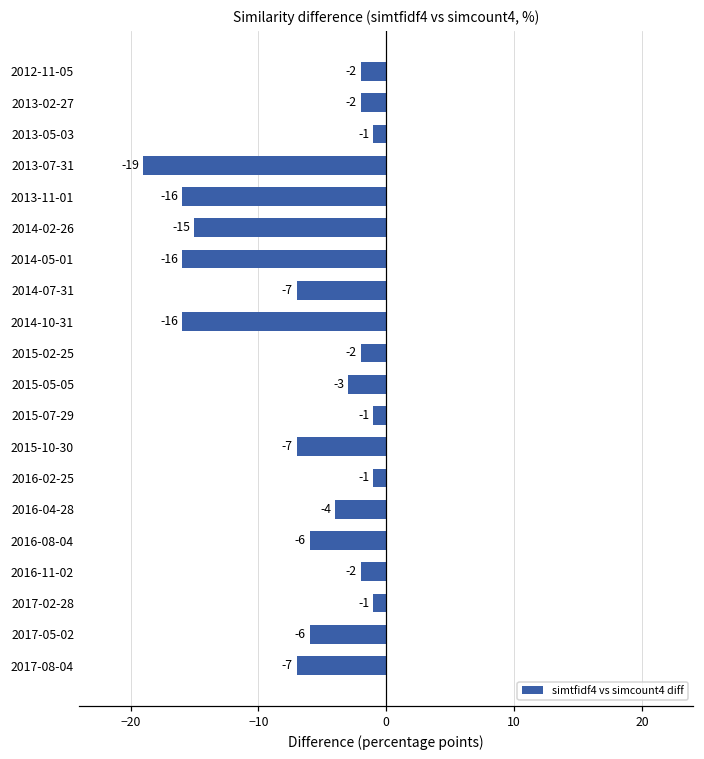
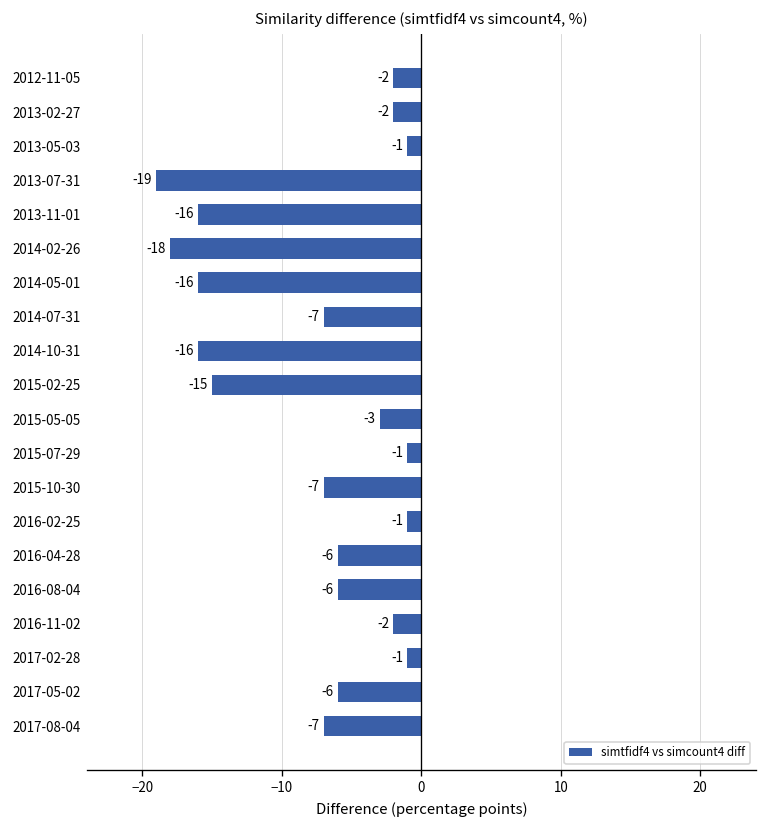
  {
    "2012-11-05": -2,
    "2013-02-27": -2,
    "2013-05-03": -1,
    "2013-07-31": -19,
    "2013-11-01": -16,
-   "2014-02-26": -15,
+   "2014-02-26": -18,
    "2014-05-01": -16,
    "2014-07-31": -7,
    "2014-10-31": -16,
-   "2015-02-25": -2,
+   "2015-02-25": -15,
    "2015-05-05": -3,
    "2015-07-29": -1,
    "2015-10-30": -7,
    "2016-02-25": -1,
-   "2016-04-28": -4,
+   "2016-04-28": -6,
    "2016-08-04": -6,
    "2016-11-02": -2,
    "2017-02-28": -1,
    "2017-05-02": -6,
    "2017-08-04": -7
  }
